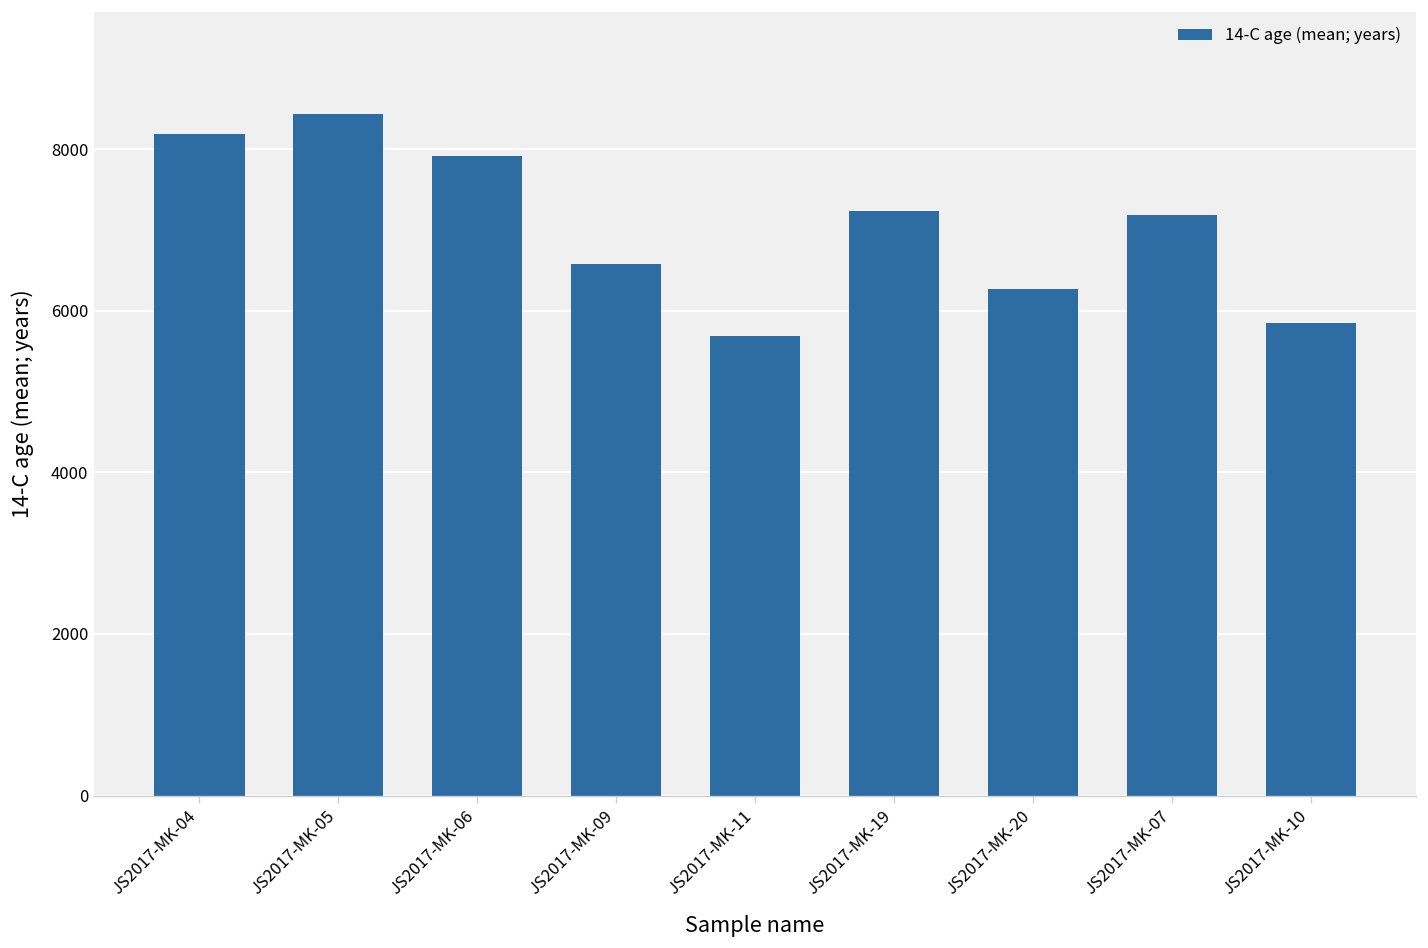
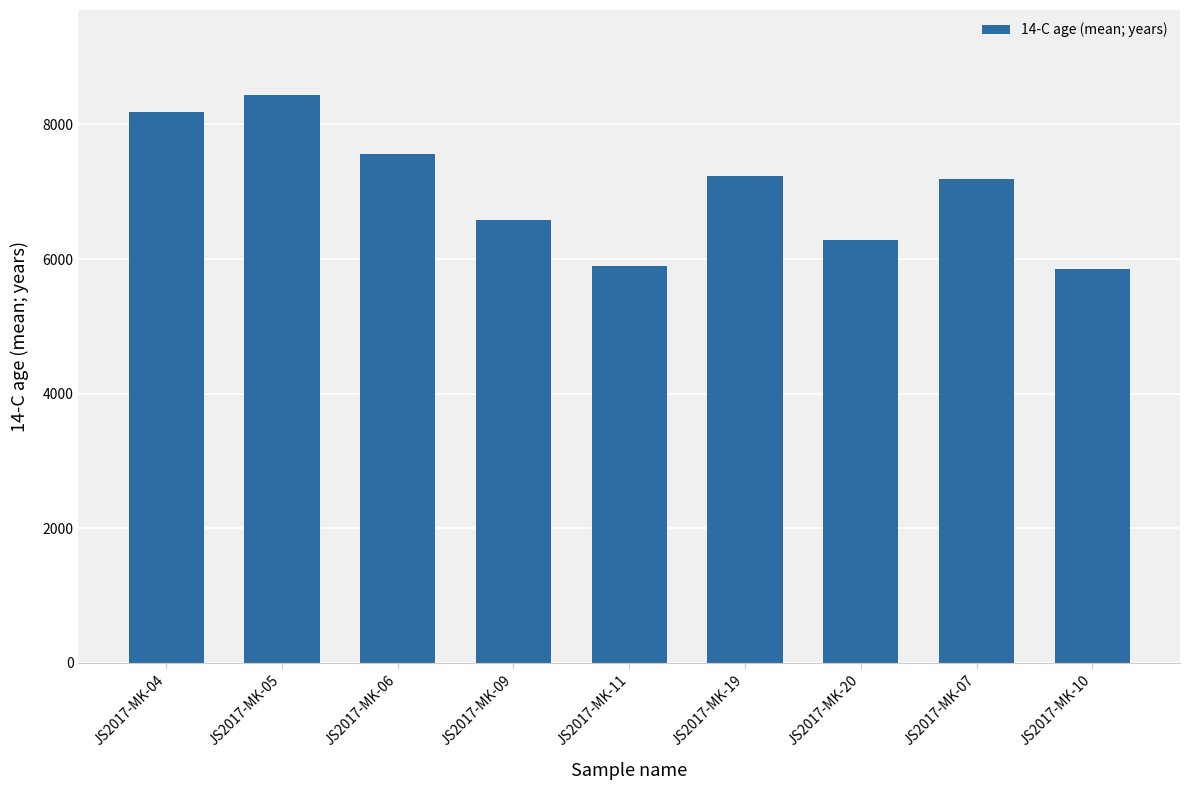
  {
    "JS2017-MK-04": 8200,
    "JS2017-MK-05": 8400,
-   "JS2017-MK-06": 7900,
+   "JS2017-MK-06": 7600,
    "JS2017-MK-09": 6600,
-   "JS2017-MK-11": 5700,
+   "JS2017-MK-11": 5900,
    "JS2017-MK-19": 7200,
    "JS2017-MK-20": 6300,
    "JS2017-MK-07": 7200,
    "JS2017-MK-10": 5800
  }
